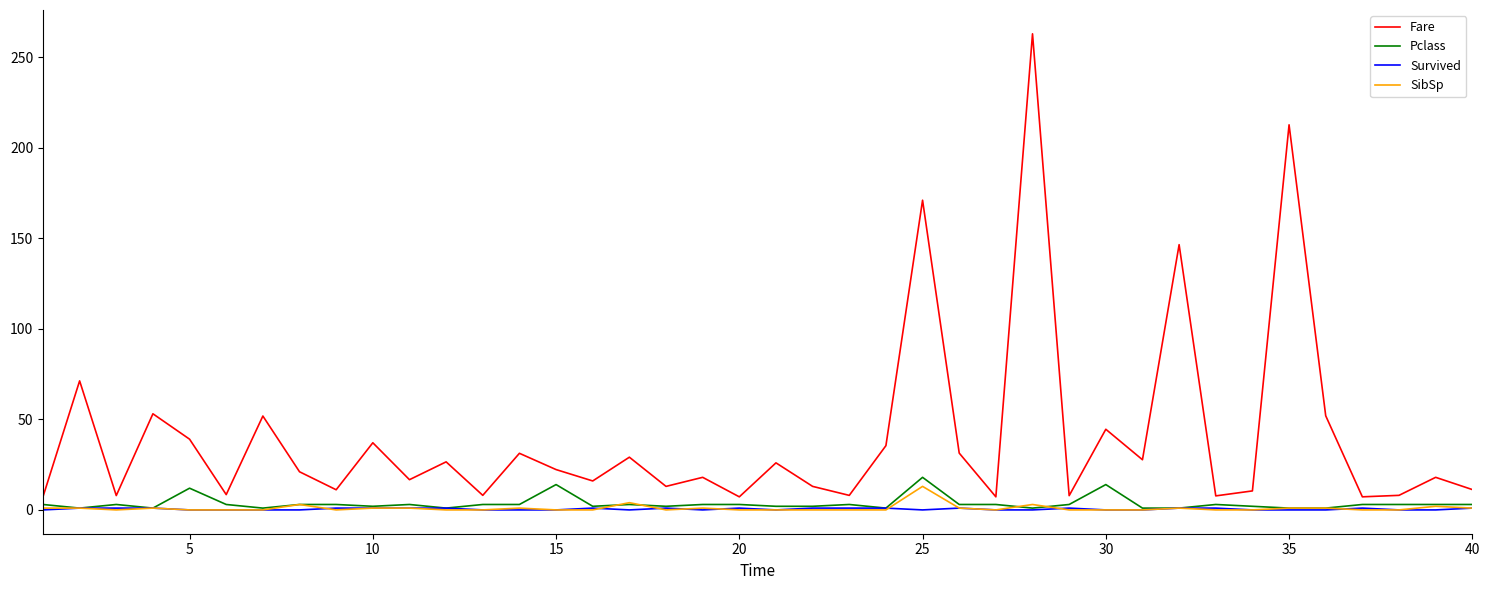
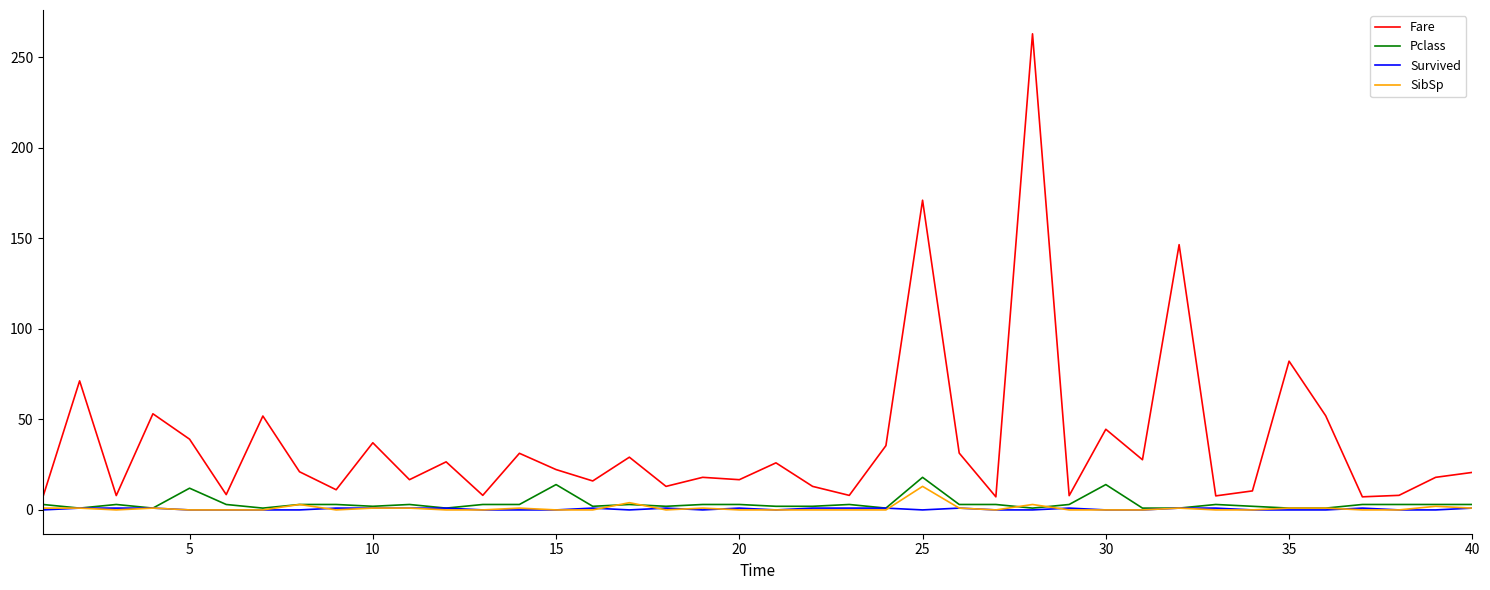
  {
    "Fare": {
      "5": 39,
      "10": 37,
      "15": 22,
-     "20": 7,
+     "20": 17,
      "25": 171,
      "30": 45,
-     "35": 213,
-     "40": 11
+     "35": 82,
+     "40": 21
    },
    "Pclass": {
      "5": 12,
      "15": 14,
      "20": 3,
      "25": 18,
      "30": 14,
      "40": 3
    },
    "Survived": {
      "25": 0
    },
    "SibSp": {
      "25": 13
    }
  }
